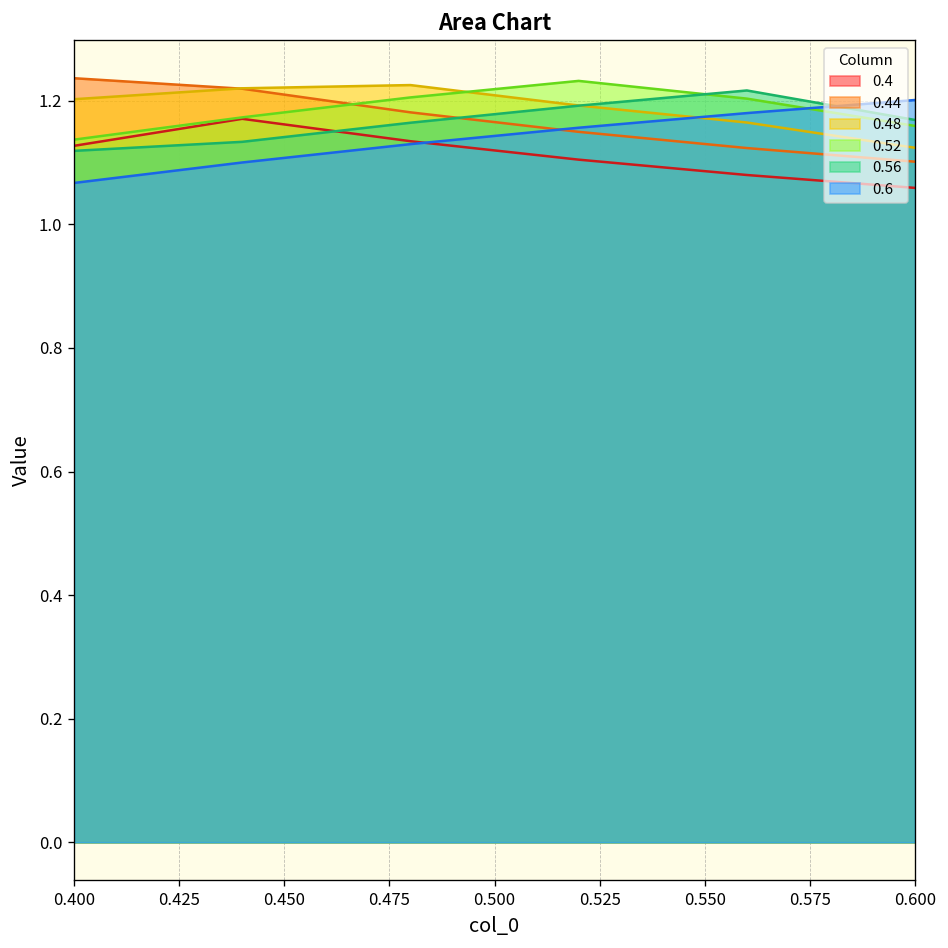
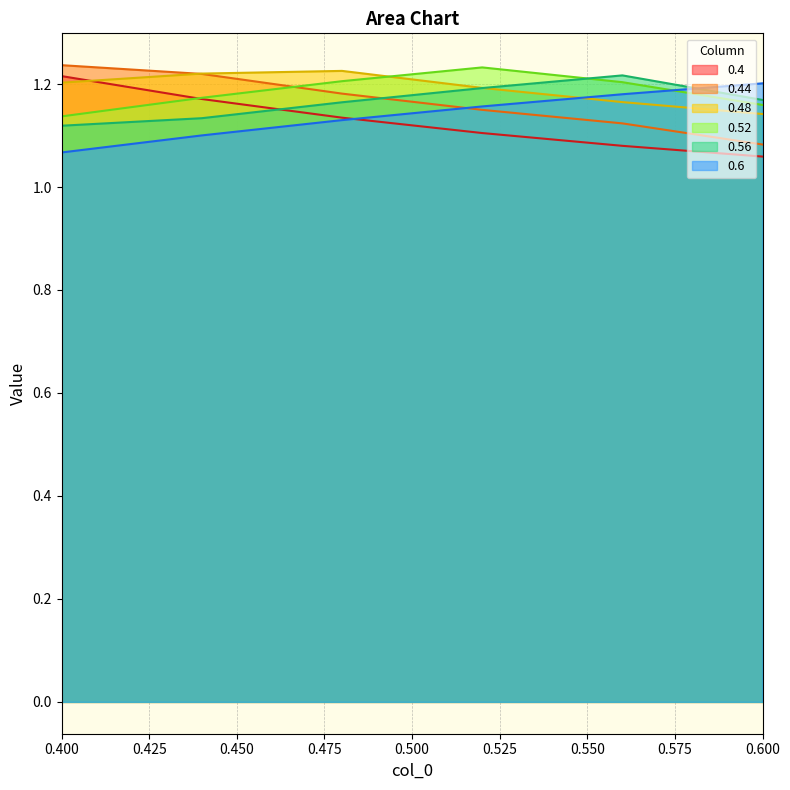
  {
    "0.4": {
-     "0.400": 1.13,
+     "0.400": 1.22,
      "0.600": 1.06
    },
    "0.44": {
      "0.400": 1.24,
-     "0.600": 1.10
+     "0.600": 1.08
    },
    "0.48": {
      "0.400": 1.20,
-     "0.600": 1.12
+     "0.600": 1.14
    },
    "0.52": {
      "0.400": 1.14,
      "0.600": 1.16
    },
    "0.56": {
      "0.400": 1.12,
      "0.600": 1.17
    },
    "0.6": {
      "0.400": 1.07,
      "0.600": 1.20
    }
  }
